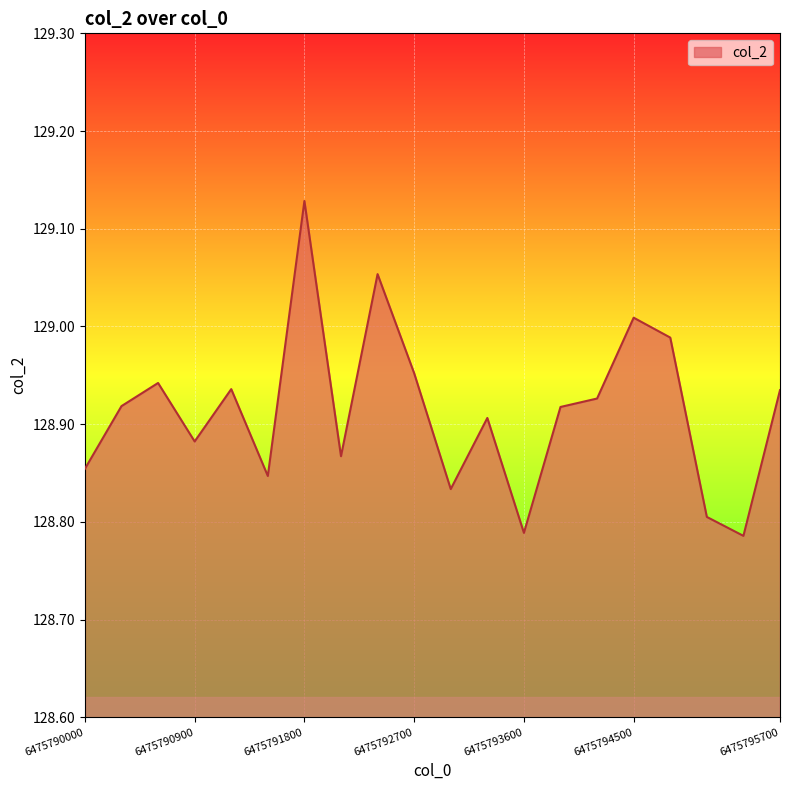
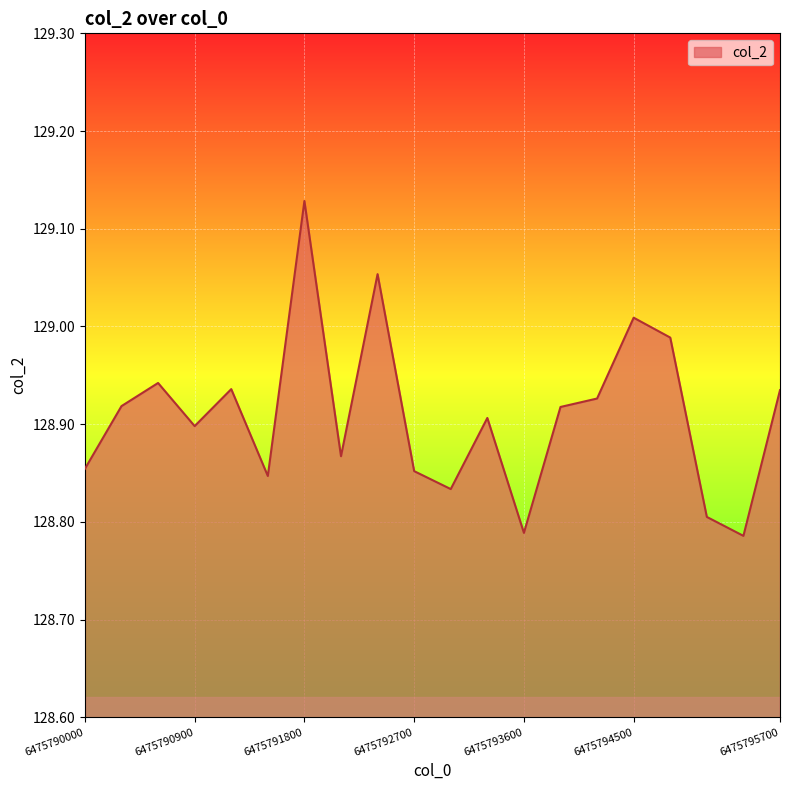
  {
    "6475790000": 128.85,
-   "6475790900": 128.88,
+   "6475790900": 128.90,
    "6475791800": 129.13,
-   "6475792700": 128.95,
+   "6475792700": 128.85,
    "6475793600": 128.79,
    "6475794500": 129.01,
    "6475795700": 128.93
  }
